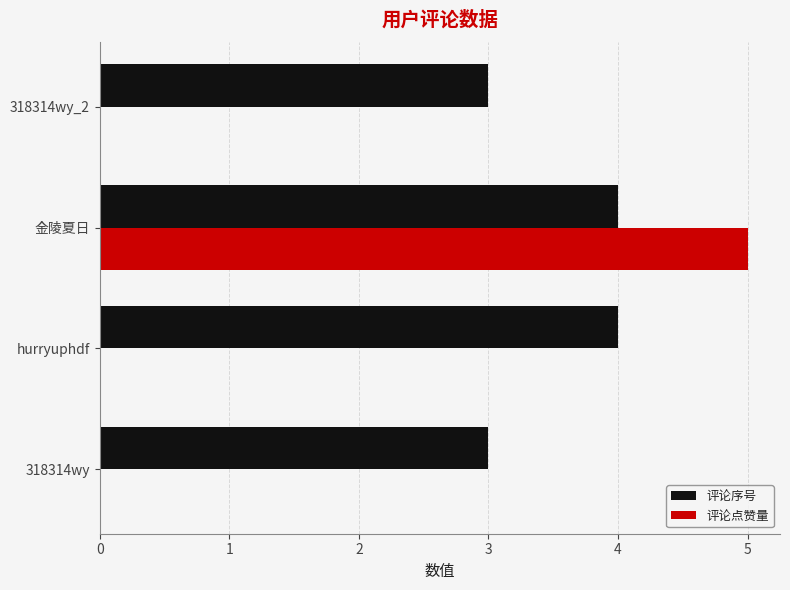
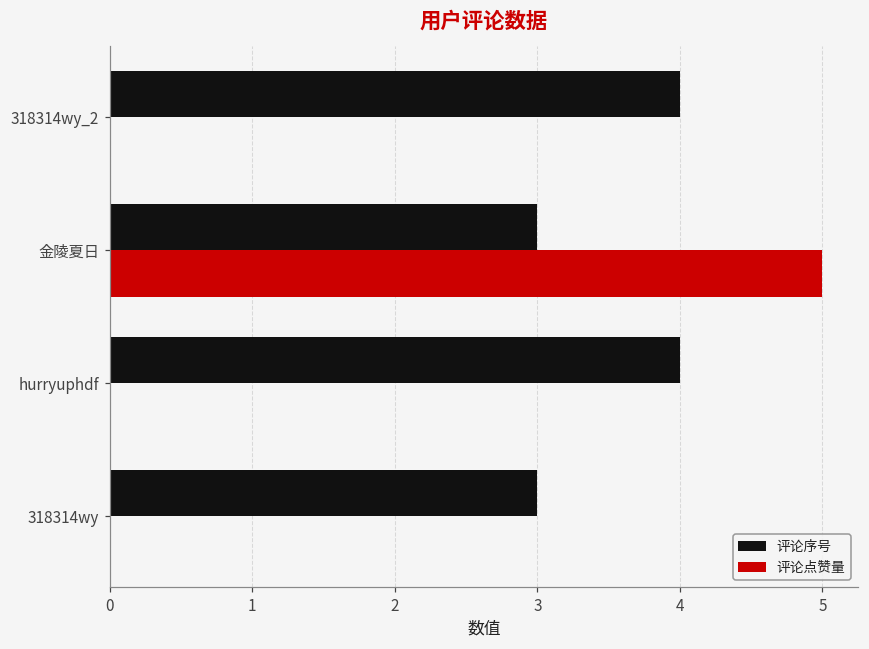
  {
    "评论序号": {
-     "318314wy_2": 3,
-     "金陵夏日": 4,
+     "318314wy_2": 4,
+     "金陵夏日": 3,
      "hurryuphdf": 4,
      "318314wy": 3
    },
    "评论点赞量": {
      "318314wy_2": 0,
      "金陵夏日": 5,
      "hurryuphdf": 0,
      "318314wy": 0
    }
  }
